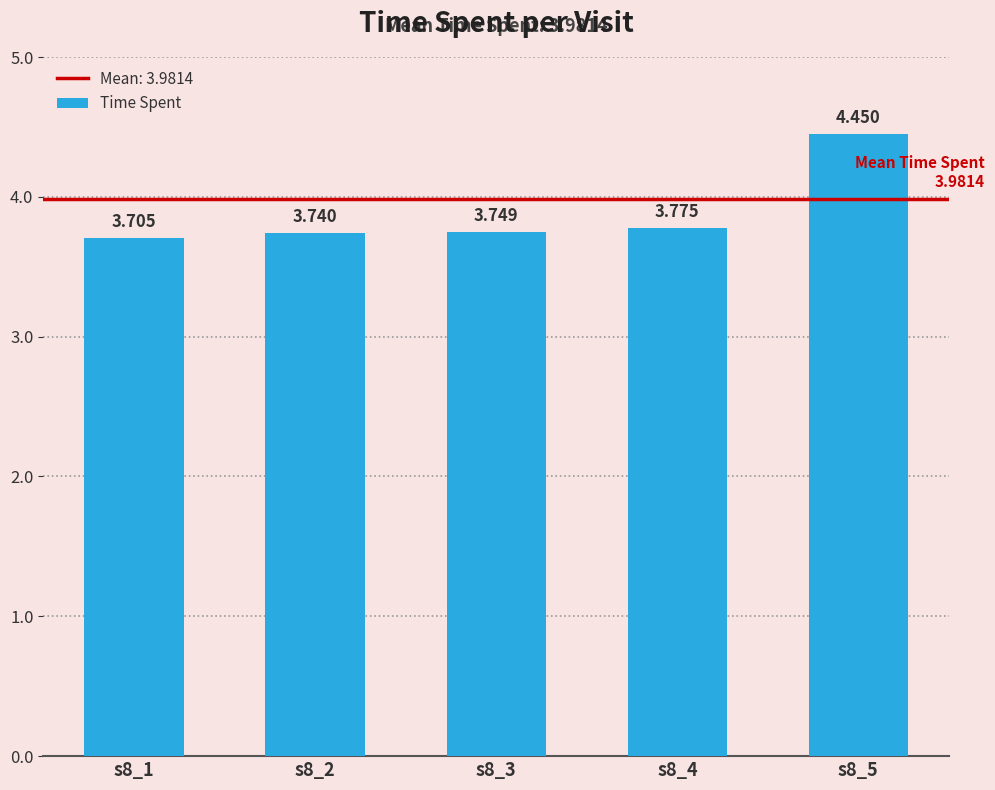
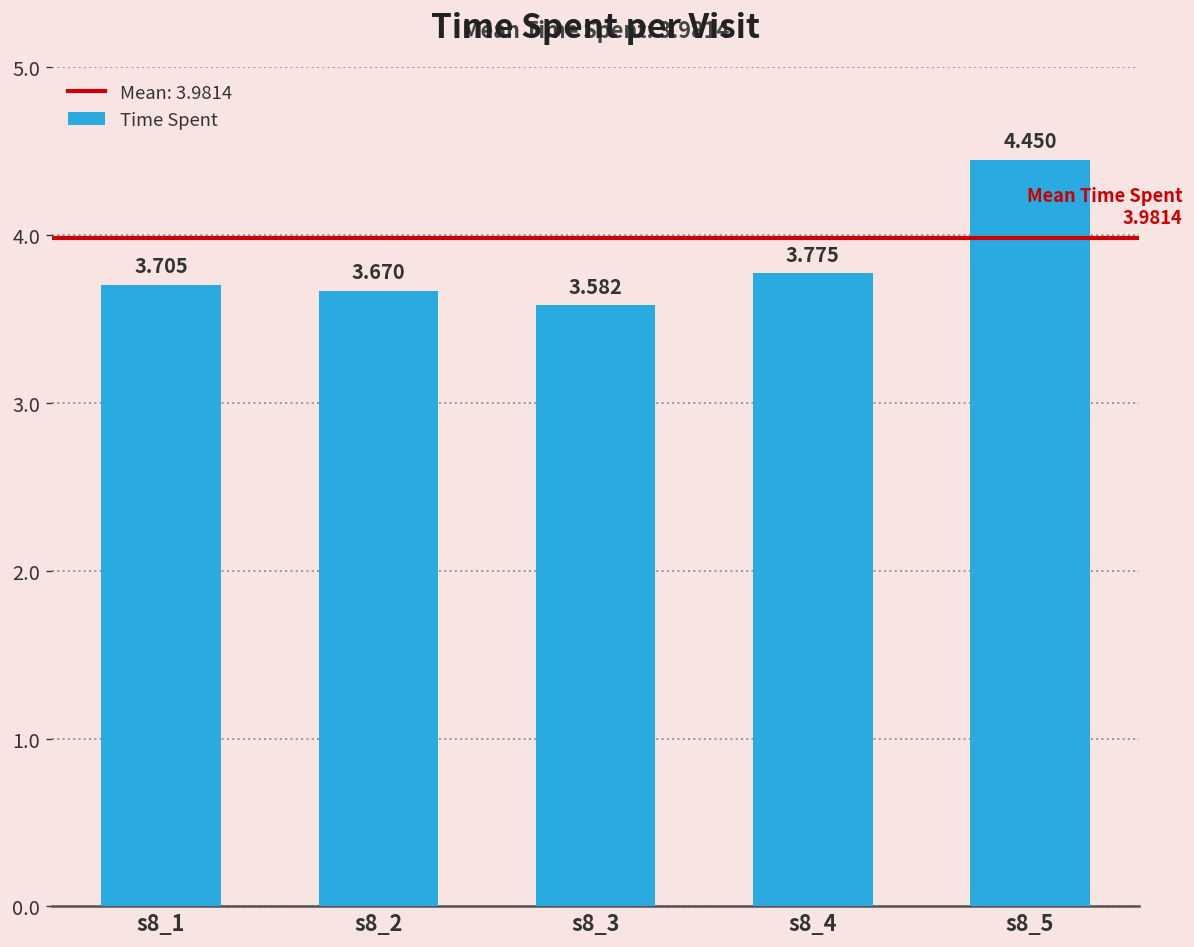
  {
    "s8_1": 3.705,
-   "s8_2": 3.740,
-   "s8_3": 3.749,
+   "s8_2": 3.670,
+   "s8_3": 3.582,
    "s8_4": 3.775,
    "s8_5": 4.450
  }
